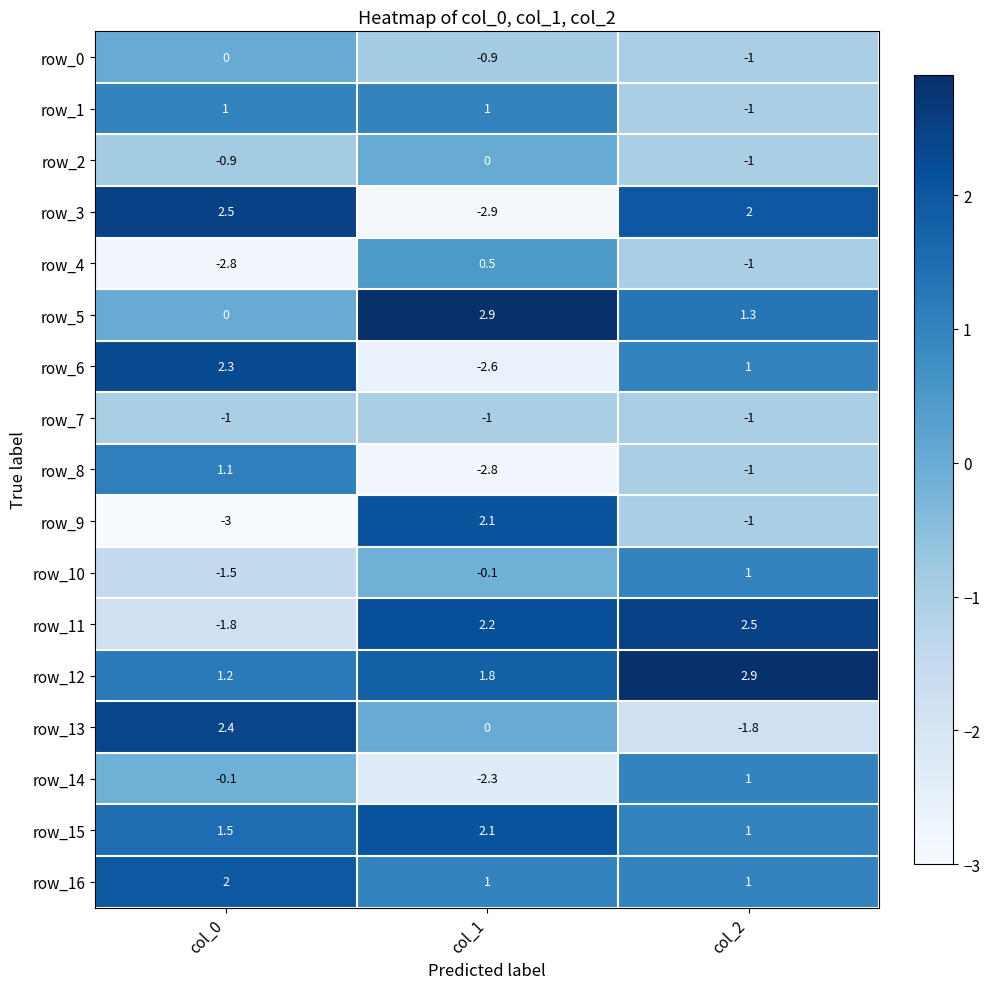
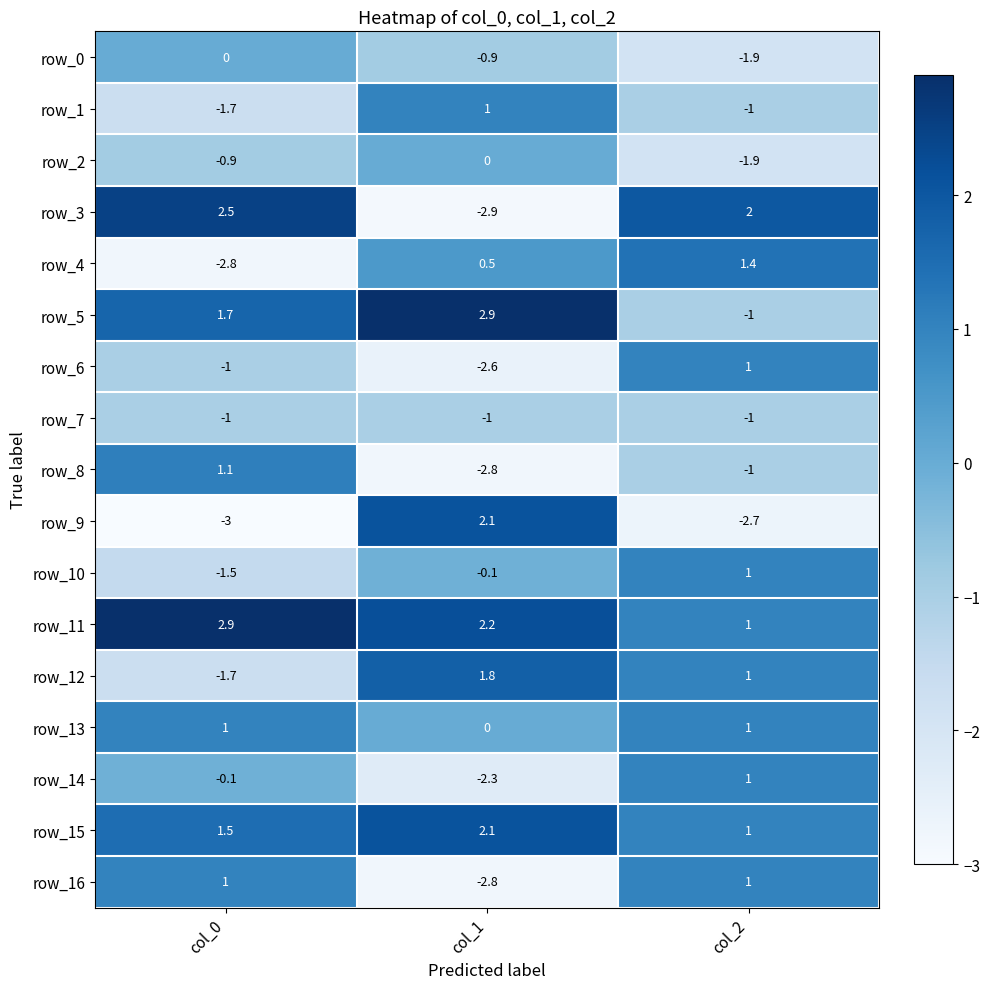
  {
    "row_0": {
      "col_0": 0,
      "col_1": -0.9,
-     "col_2": -1
+     "col_2": -1.9
    },
    "row_1": {
-     "col_0": 1,
+     "col_0": -1.7,
      "col_1": 1,
      "col_2": -1
    },
    "row_2": {
      "col_0": -0.9,
      "col_1": 0,
-     "col_2": -1
+     "col_2": -1.9
    },
    "row_3": {
      "col_0": 2.5,
      "col_1": -2.9,
      "col_2": 2
    },
    "row_4": {
      "col_0": -2.8,
      "col_1": 0.5,
-     "col_2": -1
+     "col_2": 1.4
    },
    "row_5": {
-     "col_0": 0,
+     "col_0": 1.7,
      "col_1": 2.9,
-     "col_2": 1.3
+     "col_2": -1
    },
    "row_6": {
-     "col_0": 2.3,
+     "col_0": -1,
      "col_1": -2.6,
      "col_2": 1
    },
    "row_7": {
      "col_0": -1,
      "col_1": -1,
      "col_2": -1
    },
    "row_8": {
      "col_0": 1.1,
      "col_1": -2.8,
      "col_2": -1
    },
    "row_9": {
      "col_0": -3,
      "col_1": 2.1,
-     "col_2": -1
+     "col_2": -2.7
    },
    "row_10": {
      "col_0": -1.5,
      "col_1": -0.1,
      "col_2": 1
    },
    "row_11": {
-     "col_0": -1.8,
+     "col_0": 2.9,
      "col_1": 2.2,
-     "col_2": 2.5
+     "col_2": 1
    },
    "row_12": {
-     "col_0": 1.2,
+     "col_0": -1.7,
      "col_1": 1.8,
-     "col_2": 2.9
+     "col_2": 1
    },
    "row_13": {
-     "col_0": 2.4,
+     "col_0": 1,
      "col_1": 0,
-     "col_2": -1.8
+     "col_2": 1
    },
    "row_14": {
      "col_0": -0.1,
      "col_1": -2.3,
      "col_2": 1
    },
    "row_15": {
      "col_0": 1.5,
      "col_1": 2.1,
      "col_2": 1
    },
    "row_16": {
-     "col_0": 2,
-     "col_1": 1,
+     "col_0": 1,
+     "col_1": -2.8,
      "col_2": 1
    }
  }
